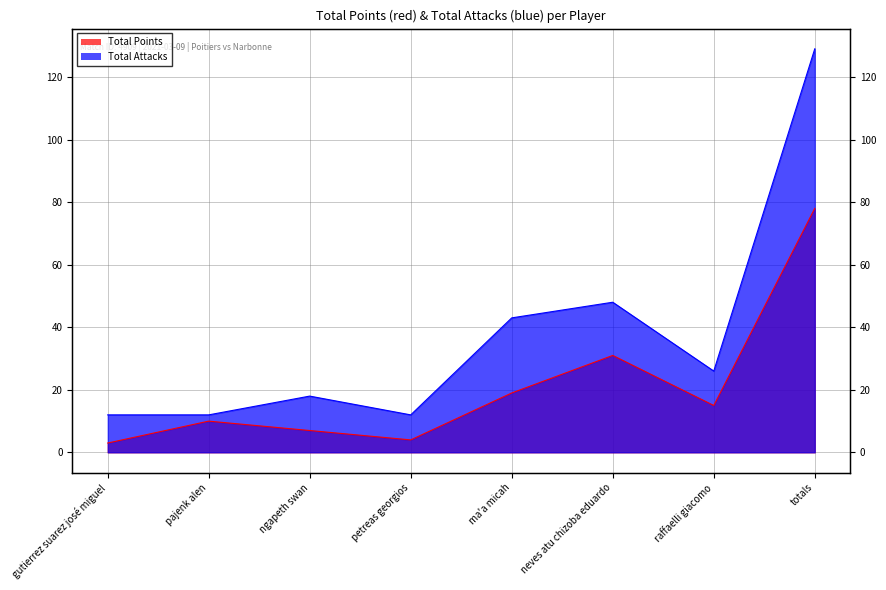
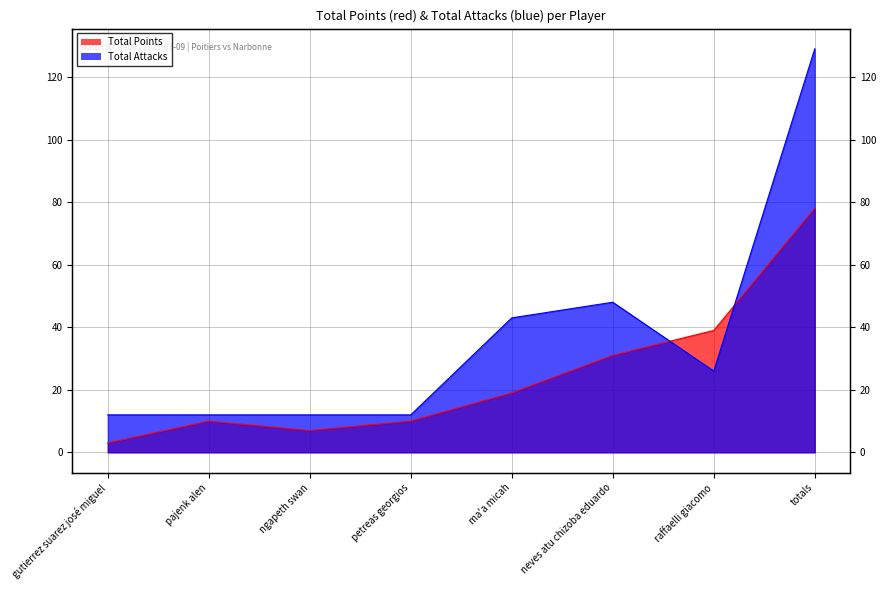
  {
    "Total Points": {
      "gutierrez suarez josé miguel": 3,
      "pajenk alen": 10,
      "ngapeth swan": 7,
-     "petreas georgios": 4,
+     "petreas georgios": 10,
      "ma'a micah": 19,
      "neves atu chizoba eduardo": 31,
-     "raffaelli giacomo": 15,
+     "raffaelli giacomo": 39,
      "totals": 78
    },
    "Total Attacks": {
      "gutierrez suarez josé miguel": 12,
      "pajenk alen": 12,
-     "ngapeth swan": 18,
+     "ngapeth swan": 12,
      "petreas georgios": 12,
      "ma'a micah": 43,
      "neves atu chizoba eduardo": 48,
      "raffaelli giacomo": 26,
      "totals": 129
    }
  }
